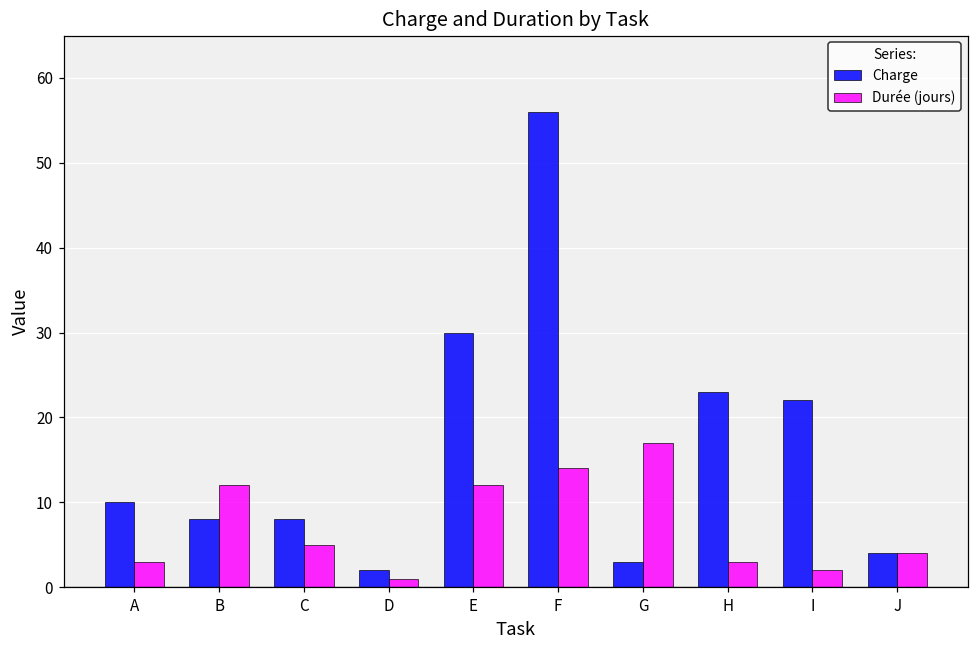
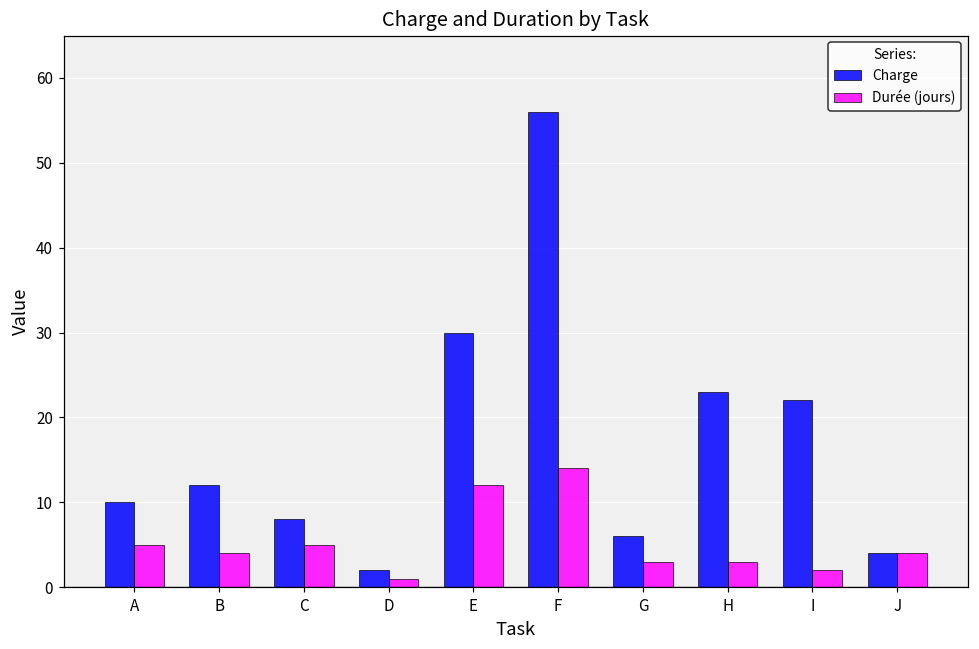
  {
    "Charge": {
      "A": 10,
-     "B": 8,
+     "B": 12,
      "C": 8,
      "D": 2,
      "E": 30,
      "F": 56,
-     "G": 3,
+     "G": 6,
      "H": 23,
      "I": 22,
      "J": 4
    },
    "Durée (jours)": {
-     "A": 3,
-     "B": 12,
+     "A": 5,
+     "B": 4,
      "C": 5,
      "D": 1,
      "E": 12,
      "F": 14,
-     "G": 17,
+     "G": 3,
      "H": 3,
      "I": 2,
      "J": 4
    }
  }
